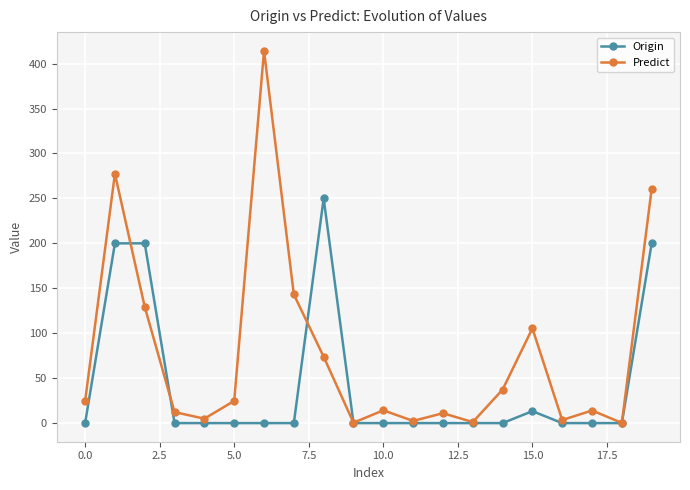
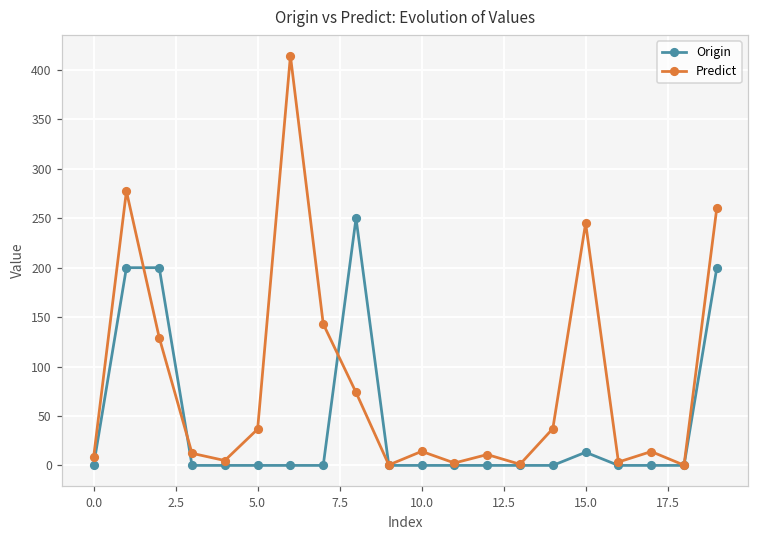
  {
    "Origin": {
      "0.0": 0,
      "5.0": 0,
      "10.0": 0,
      "15.0": 10
    },
    "Predict": {
-     "0.0": 20,
-     "5.0": 20,
+     "0.0": 10,
+     "5.0": 40,
      "10.0": 10,
-     "15.0": 110
+     "15.0": 250
    }
  }
